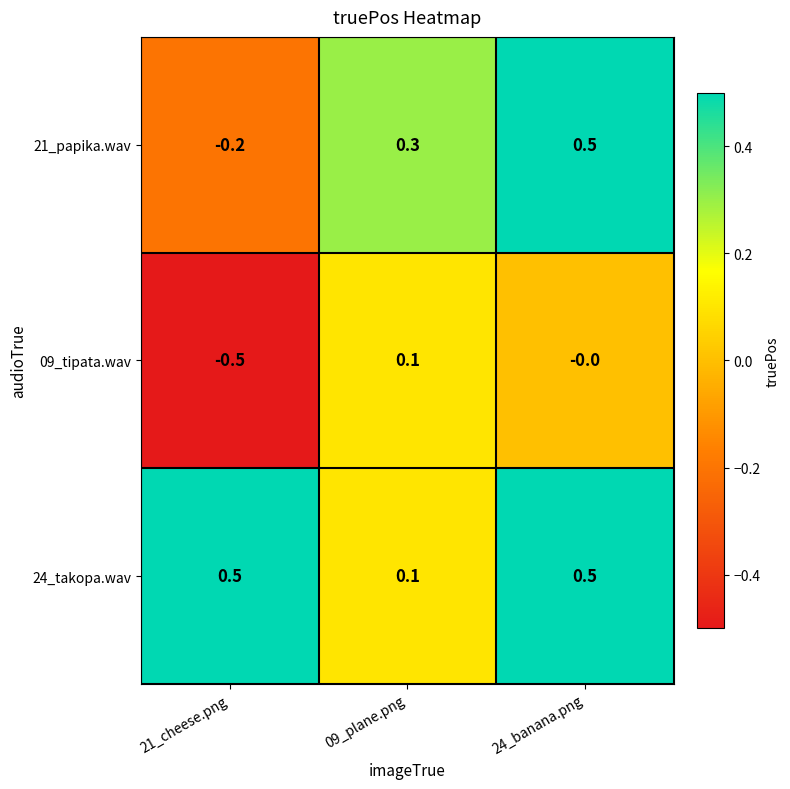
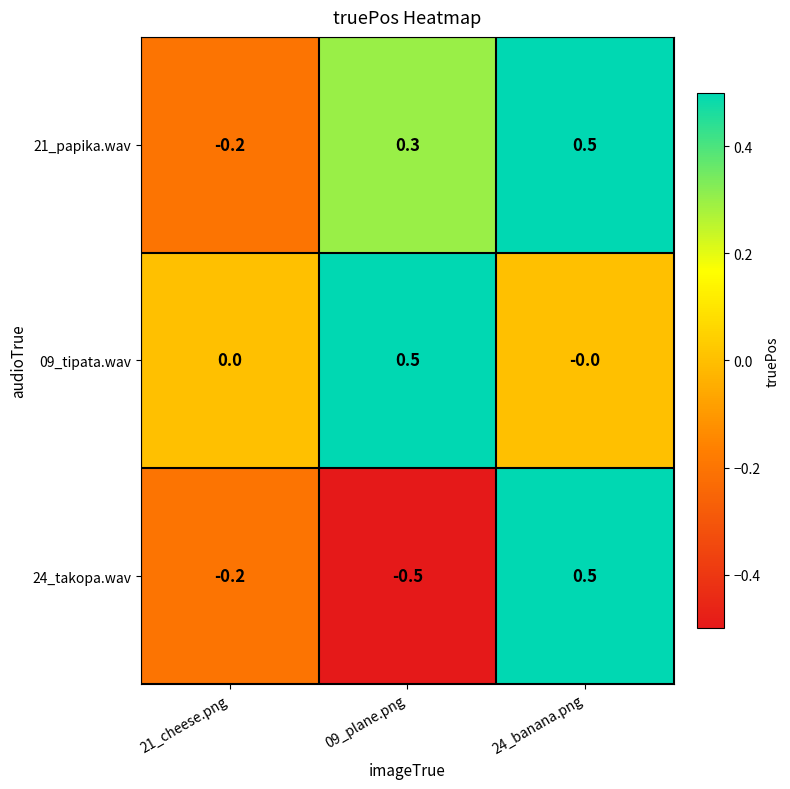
  {
    "21_papika.wav": {
      "21_cheese.png": -0.2,
      "09_plane.png": 0.3,
      "24_banana.png": 0.5
    },
    "09_tipata.wav": {
-     "21_cheese.png": -0.5,
-     "09_plane.png": 0.1,
+     "21_cheese.png": 0.0,
+     "09_plane.png": 0.5,
      "24_banana.png": -0.0
    },
    "24_takopa.wav": {
-     "21_cheese.png": 0.5,
-     "09_plane.png": 0.1,
+     "21_cheese.png": -0.2,
+     "09_plane.png": -0.5,
      "24_banana.png": 0.5
    }
  }
